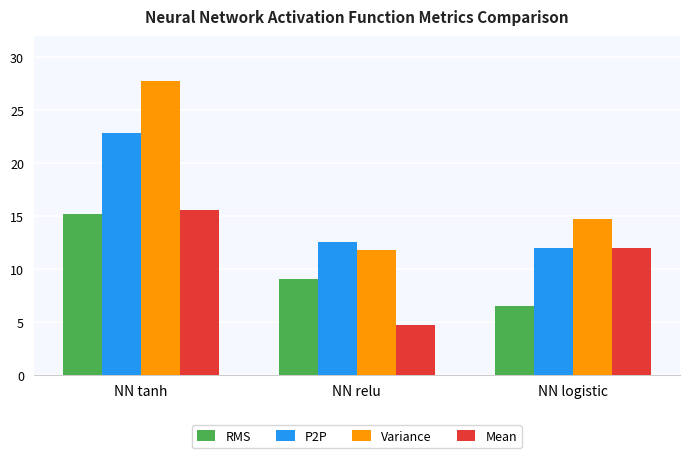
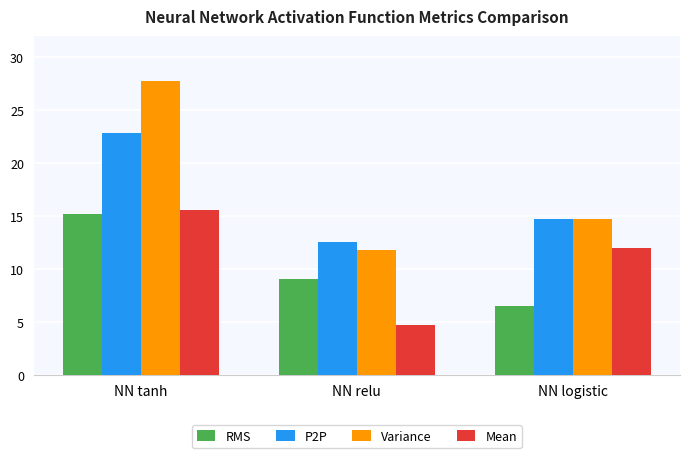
  {
    "RMS": {
      "NN tanh": 15.2,
      "NN relu": 9.0,
      "NN logistic": 6.4
    },
    "P2P": {
      "NN tanh": 22.8,
      "NN relu": 12.5,
-     "NN logistic": 12.0
+     "NN logistic": 14.7
    },
    "Variance": {
      "NN tanh": 27.8,
      "NN relu": 11.7,
      "NN logistic": 14.7
    },
    "Mean": {
      "NN tanh": 15.5,
      "NN relu": 4.7,
      "NN logistic": 12.0
    }
  }
